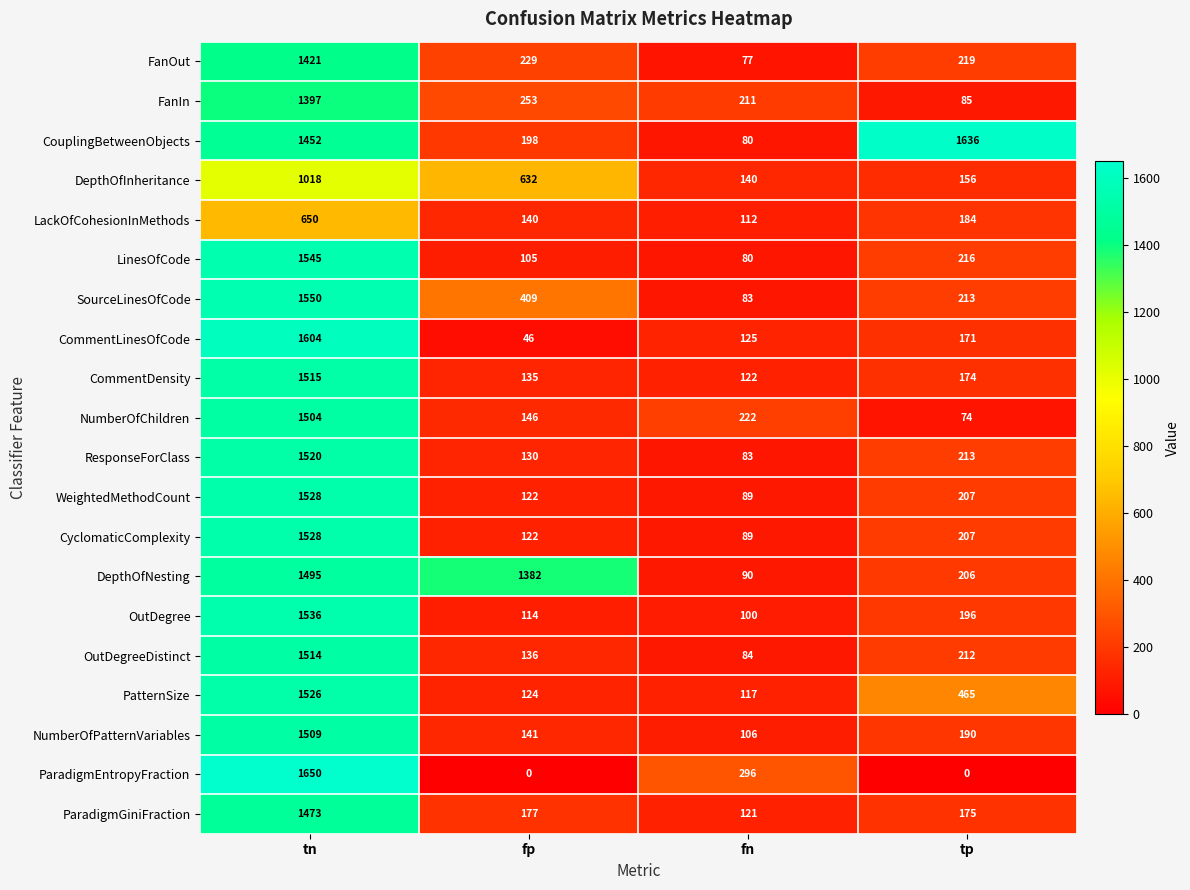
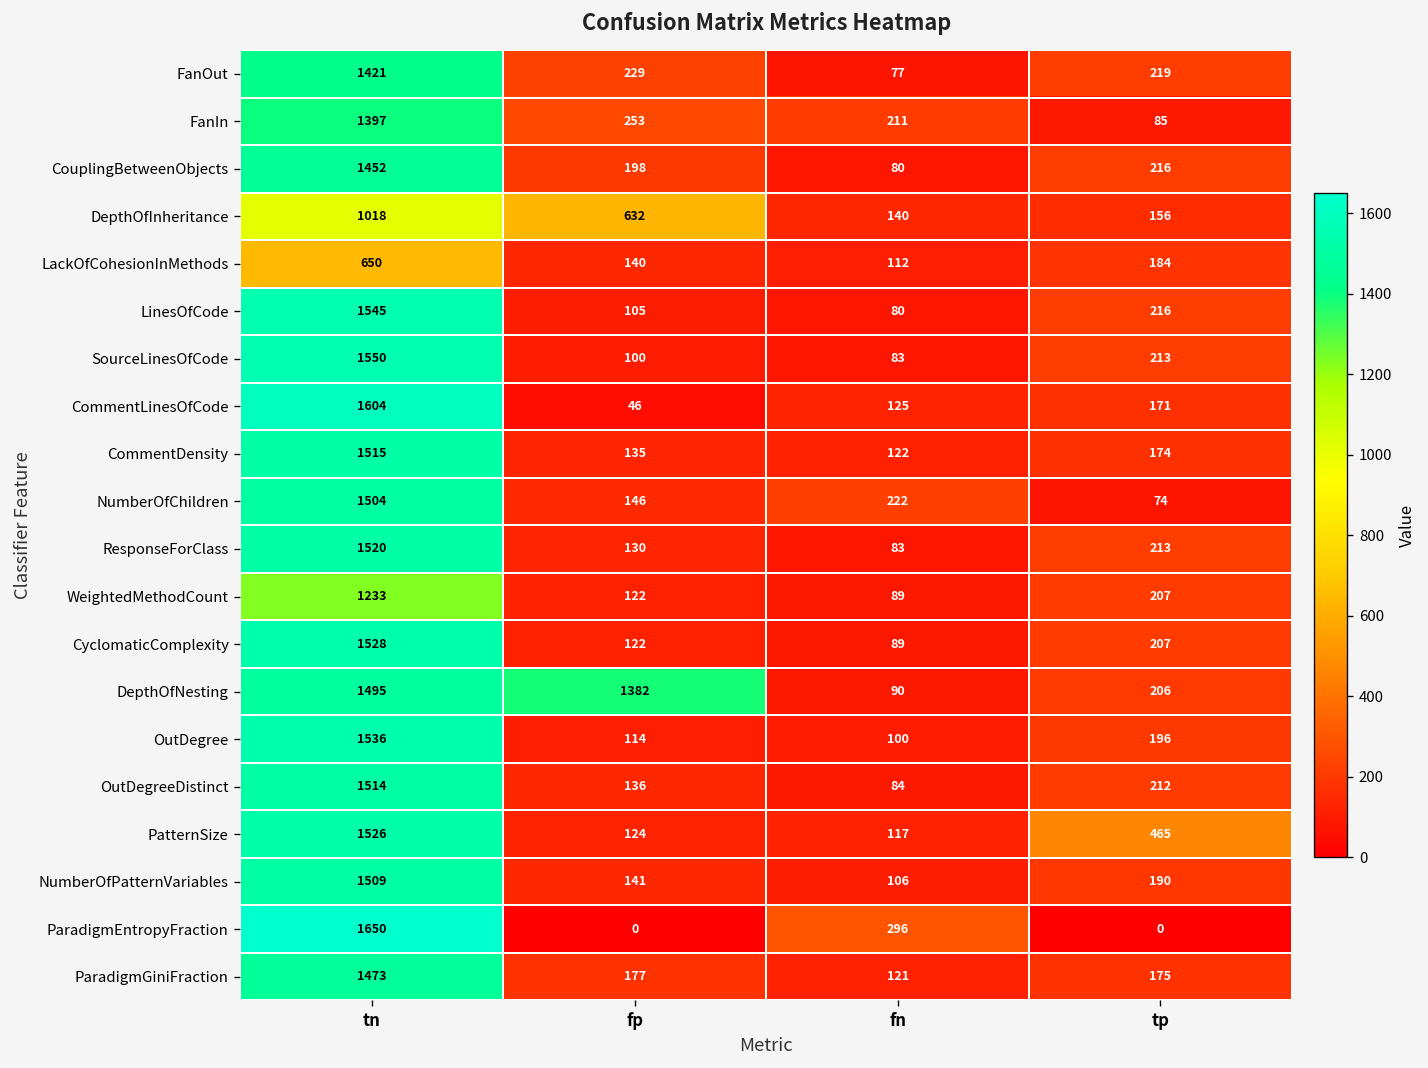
  {
    "FanOut": {
      "tn": 1421,
      "fp": 229,
      "fn": 77,
      "tp": 219
    },
    "FanIn": {
      "tn": 1397,
      "fp": 253,
      "fn": 211,
      "tp": 85
    },
    "CouplingBetweenObjects": {
      "tn": 1452,
      "fp": 198,
      "fn": 80,
-     "tp": 1636
+     "tp": 216
    },
    "DepthOfInheritance": {
      "tn": 1018,
      "fp": 632,
      "fn": 140,
      "tp": 156
    },
    "LackOfCohesionInMethods": {
      "tn": 650,
      "fp": 140,
      "fn": 112,
      "tp": 184
    },
    "LinesOfCode": {
      "tn": 1545,
      "fp": 105,
      "fn": 80,
      "tp": 216
    },
    "SourceLinesOfCode": {
      "tn": 1550,
-     "fp": 409,
+     "fp": 100,
      "fn": 83,
      "tp": 213
    },
    "CommentLinesOfCode": {
      "tn": 1604,
      "fp": 46,
      "fn": 125,
      "tp": 171
    },
    "CommentDensity": {
      "tn": 1515,
      "fp": 135,
      "fn": 122,
      "tp": 174
    },
    "NumberOfChildren": {
      "tn": 1504,
      "fp": 146,
      "fn": 222,
      "tp": 74
    },
    "ResponseForClass": {
      "tn": 1520,
      "fp": 130,
      "fn": 83,
      "tp": 213
    },
    "WeightedMethodCount": {
-     "tn": 1528,
+     "tn": 1233,
      "fp": 122,
      "fn": 89,
      "tp": 207
    },
    "CyclomaticComplexity": {
      "tn": 1528,
      "fp": 122,
      "fn": 89,
      "tp": 207
    },
    "DepthOfNesting": {
      "tn": 1495,
      "fp": 1382,
      "fn": 90,
      "tp": 206
    },
    "OutDegree": {
      "tn": 1536,
      "fp": 114,
      "fn": 100,
      "tp": 196
    },
    "OutDegreeDistinct": {
      "tn": 1514,
      "fp": 136,
      "fn": 84,
      "tp": 212
    },
    "PatternSize": {
      "tn": 1526,
      "fp": 124,
      "fn": 117,
      "tp": 465
    },
    "NumberOfPatternVariables": {
      "tn": 1509,
      "fp": 141,
      "fn": 106,
      "tp": 190
    },
    "ParadigmEntropyFraction": {
      "tn": 1650,
      "fp": 0,
      "fn": 296,
      "tp": 0
    },
    "ParadigmGiniFraction": {
      "tn": 1473,
      "fp": 177,
      "fn": 121,
      "tp": 175
    }
  }
